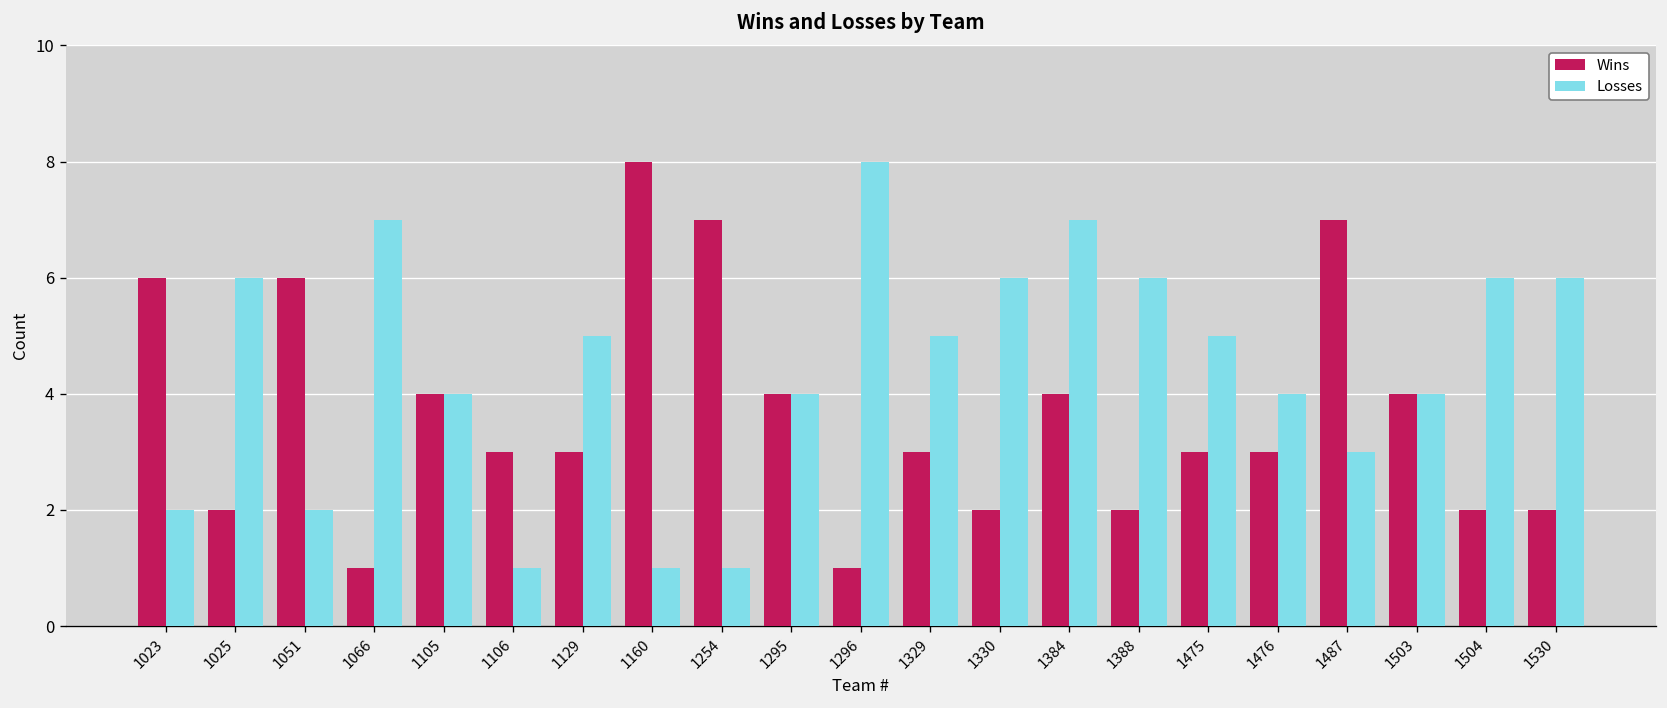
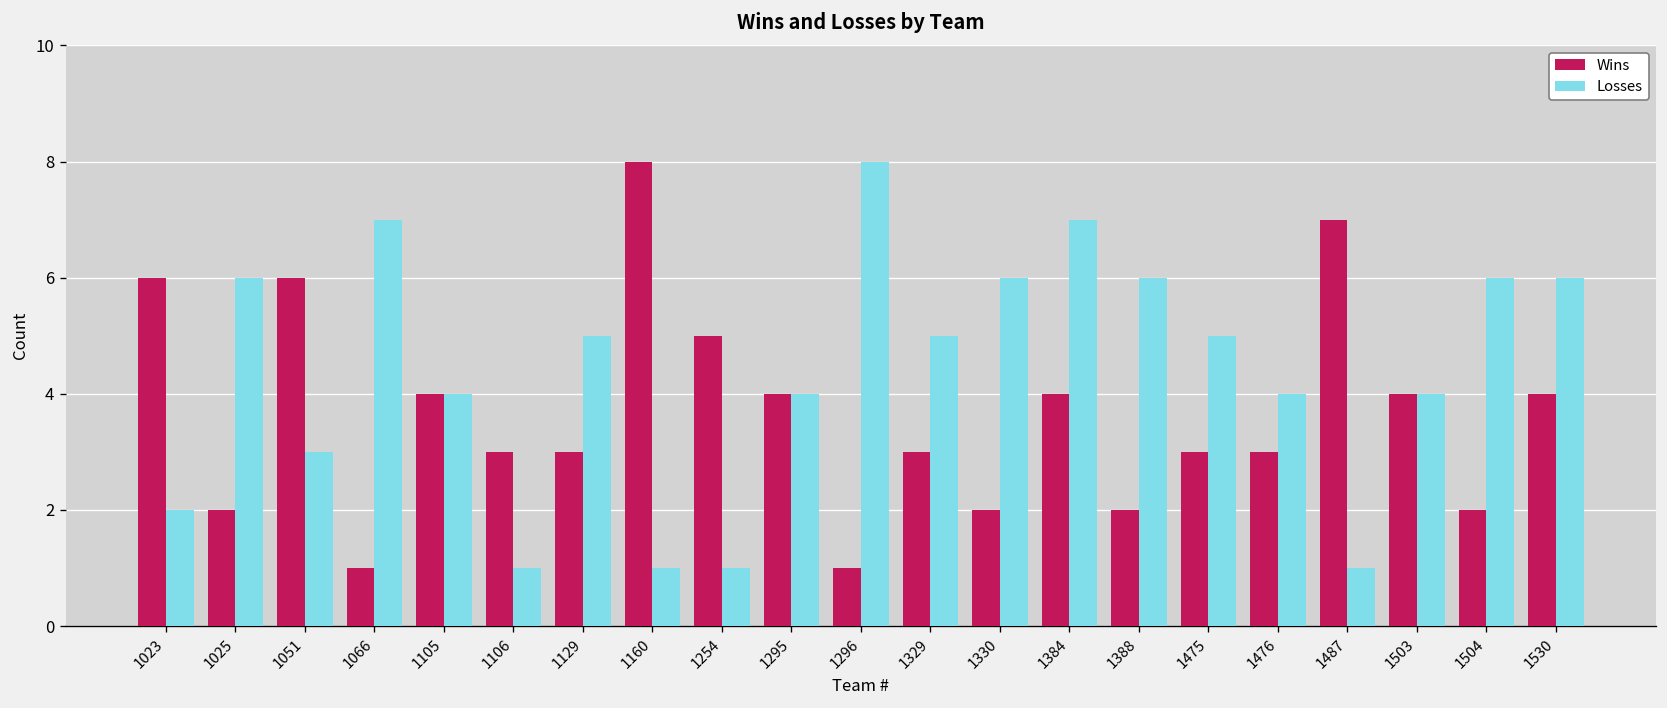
  {
    "Wins": {
      "1023": 6,
      "1025": 2,
      "1051": 6,
      "1066": 1,
      "1105": 4,
      "1106": 3,
      "1129": 3,
      "1160": 8,
-     "1254": 7,
+     "1254": 5,
      "1295": 4,
      "1296": 1,
      "1329": 3,
      "1330": 2,
      "1384": 4,
      "1388": 2,
      "1475": 3,
      "1476": 3,
      "1487": 7,
      "1503": 4,
      "1504": 2,
-     "1530": 2
+     "1530": 4
    },
    "Losses": {
      "1023": 2,
      "1025": 6,
-     "1051": 2,
+     "1051": 3,
      "1066": 7,
      "1105": 4,
      "1106": 1,
      "1129": 5,
      "1160": 1,
      "1254": 1,
      "1295": 4,
      "1296": 8,
      "1329": 5,
      "1330": 6,
      "1384": 7,
      "1388": 6,
      "1475": 5,
      "1476": 4,
-     "1487": 3,
+     "1487": 1,
      "1503": 4,
      "1504": 6,
      "1530": 6
    }
  }
